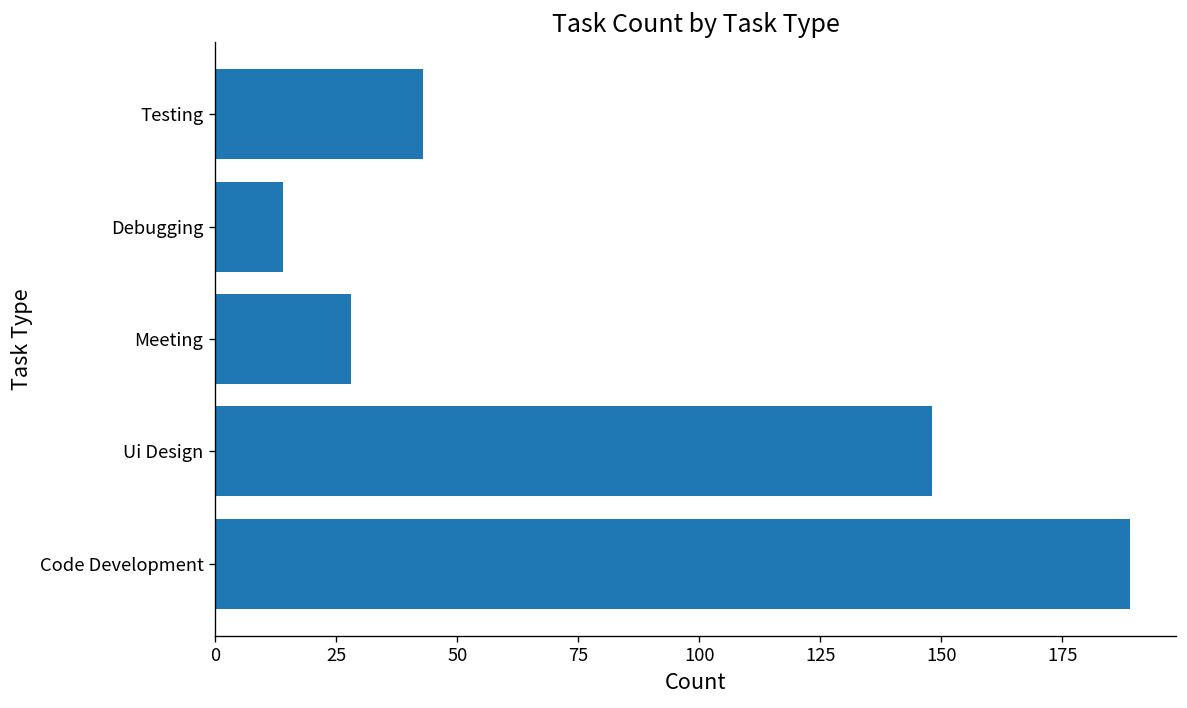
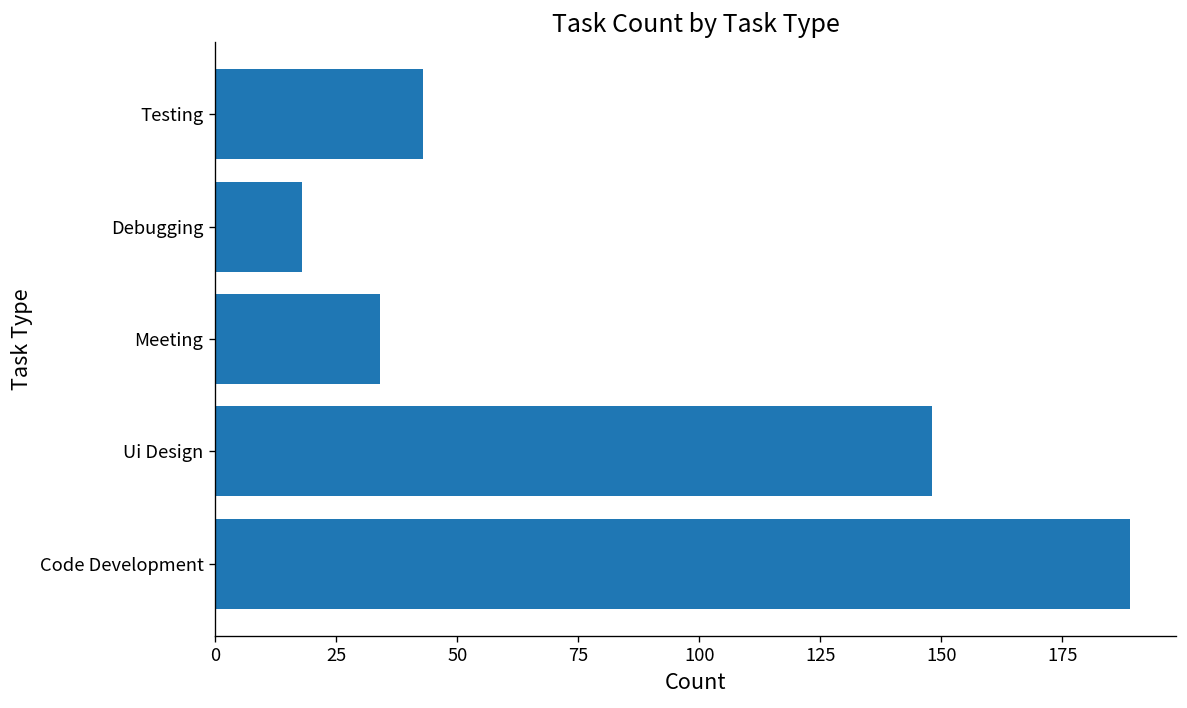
  {
    "Testing": 43,
-   "Debugging": 14,
-   "Meeting": 28,
+   "Debugging": 18,
+   "Meeting": 34,
    "Ui Design": 148,
    "Code Development": 189
  }
